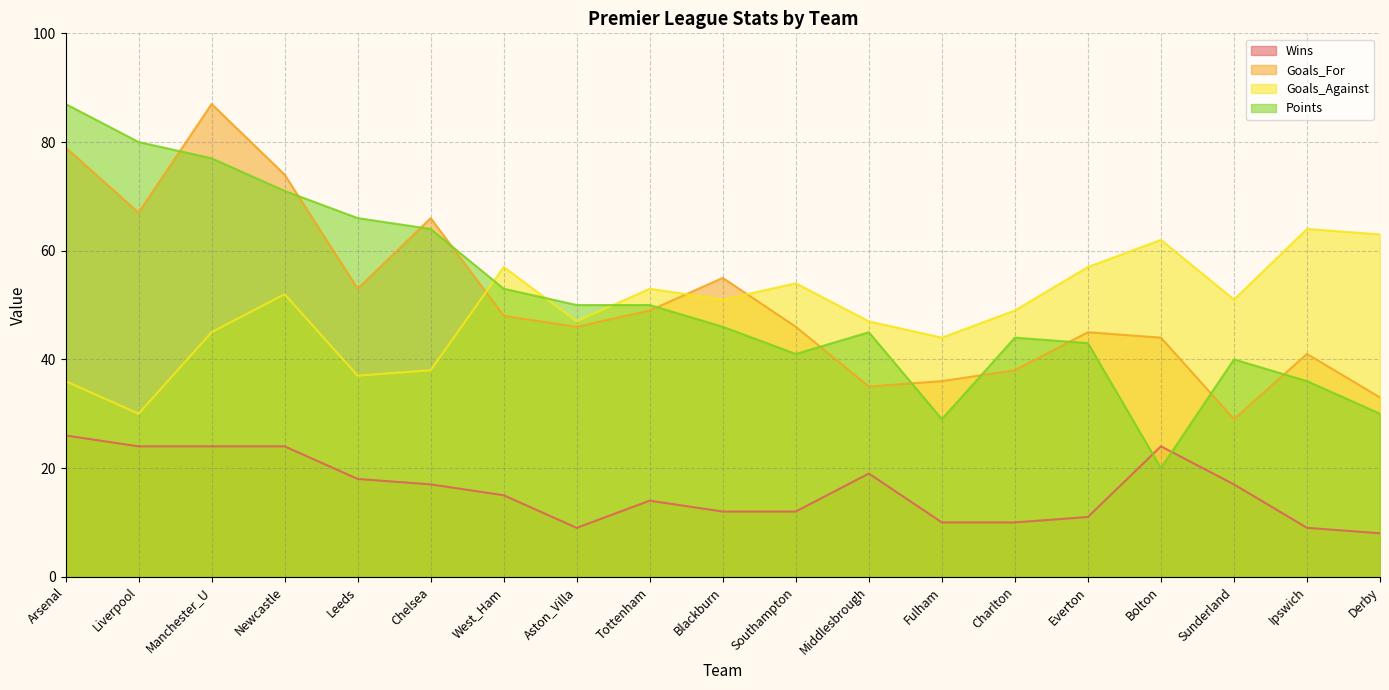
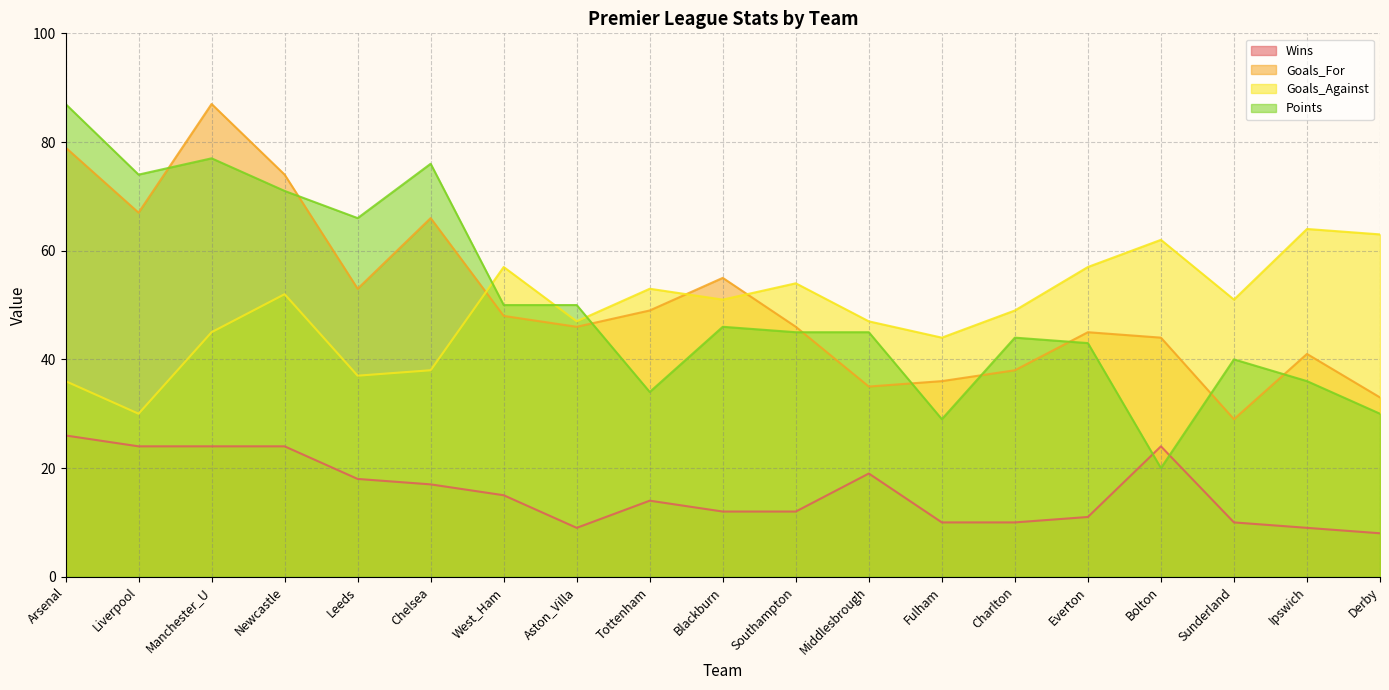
  {
    "Wins": {
      "Arsenal": 26,
      "Liverpool": 24,
      "Manchester_U": 24,
      "Newcastle": 24,
      "Leeds": 18,
      "Chelsea": 17,
      "West_Ham": 15,
      "Aston_Villa": 9,
      "Tottenham": 14,
      "Blackburn": 12,
      "Southampton": 12,
      "Middlesbrough": 19,
      "Fulham": 10,
      "Charlton": 10,
      "Everton": 11,
      "Bolton": 24,
-     "Sunderland": 17,
+     "Sunderland": 10,
      "Ipswich": 9,
      "Derby": 8
    },
    "Points": {
      "Arsenal": 87,
-     "Liverpool": 80,
+     "Liverpool": 74,
      "Manchester_U": 77,
      "Newcastle": 71,
      "Leeds": 66,
-     "Chelsea": 64,
-     "West_Ham": 53,
+     "Chelsea": 76,
+     "West_Ham": 50,
      "Aston_Villa": 50,
-     "Tottenham": 50,
+     "Tottenham": 34,
      "Blackburn": 46,
-     "Southampton": 41,
+     "Southampton": 45,
      "Middlesbrough": 45,
      "Fulham": 29,
      "Charlton": 44,
      "Everton": 43,
      "Bolton": 20,
      "Sunderland": 40,
      "Ipswich": 36,
      "Derby": 30
    }
  }
